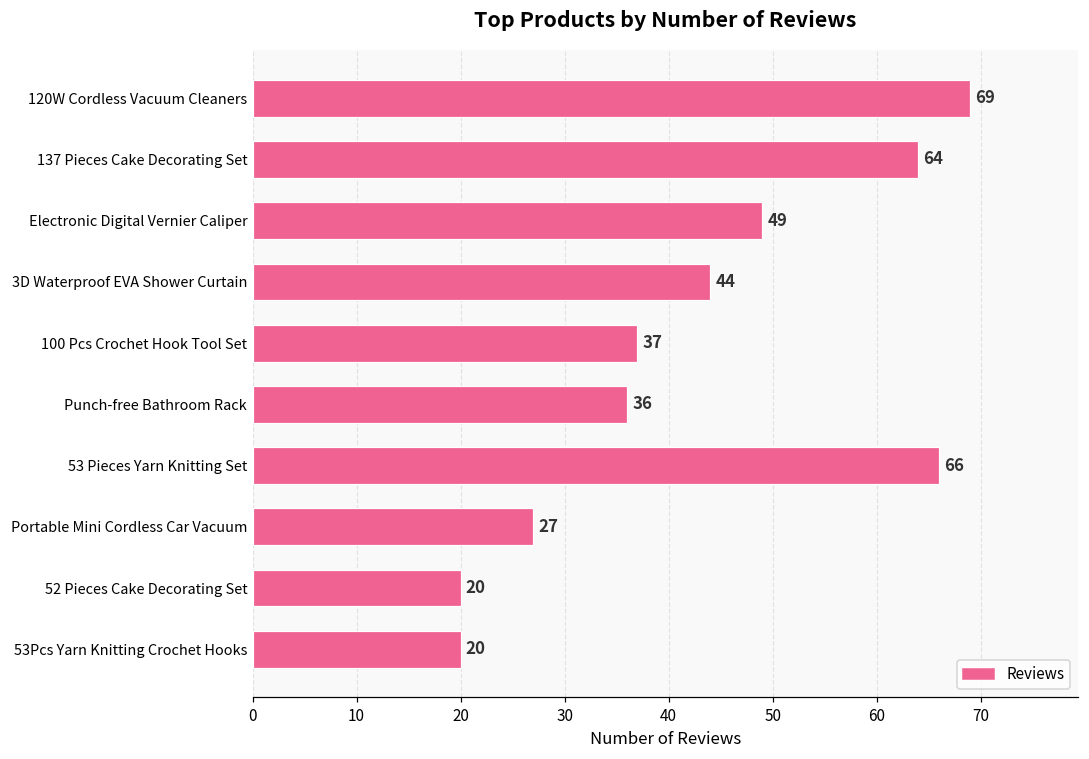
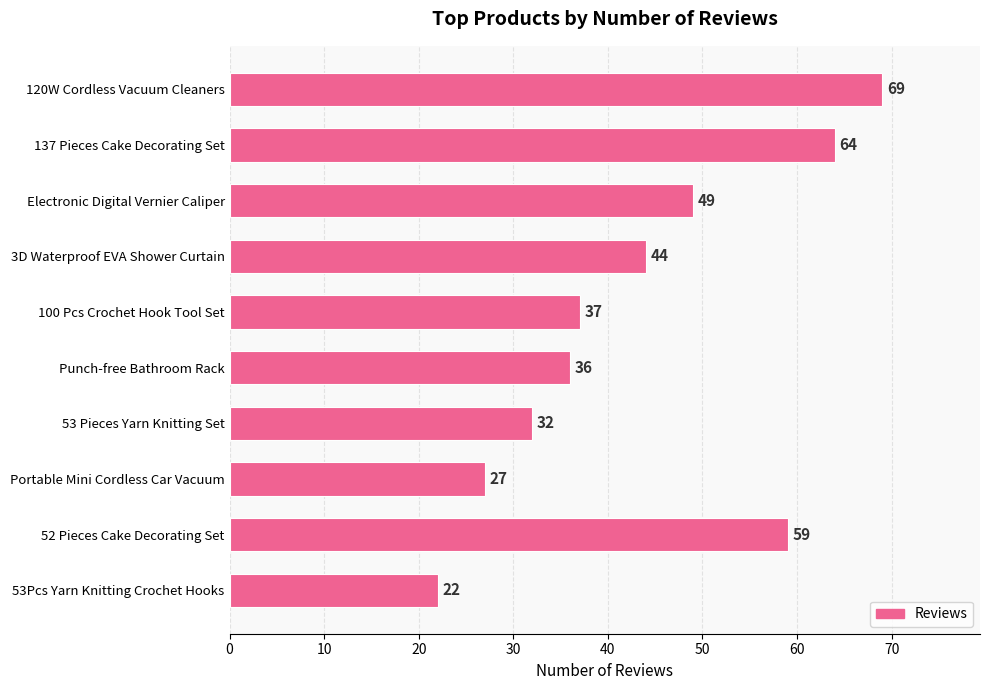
  {
    "120W Cordless Vacuum Cleaners": 69,
    "137 Pieces Cake Decorating Set": 64,
    "Electronic Digital Vernier Caliper": 49,
    "3D Waterproof EVA Shower Curtain": 44,
    "100 Pcs Crochet Hook Tool Set": 37,
    "Punch-free Bathroom Rack": 36,
-   "53 Pieces Yarn Knitting Set": 66,
+   "53 Pieces Yarn Knitting Set": 32,
    "Portable Mini Cordless Car Vacuum": 27,
-   "52 Pieces Cake Decorating Set": 20,
-   "53Pcs Yarn Knitting Crochet Hooks": 20
+   "52 Pieces Cake Decorating Set": 59,
+   "53Pcs Yarn Knitting Crochet Hooks": 22
  }
